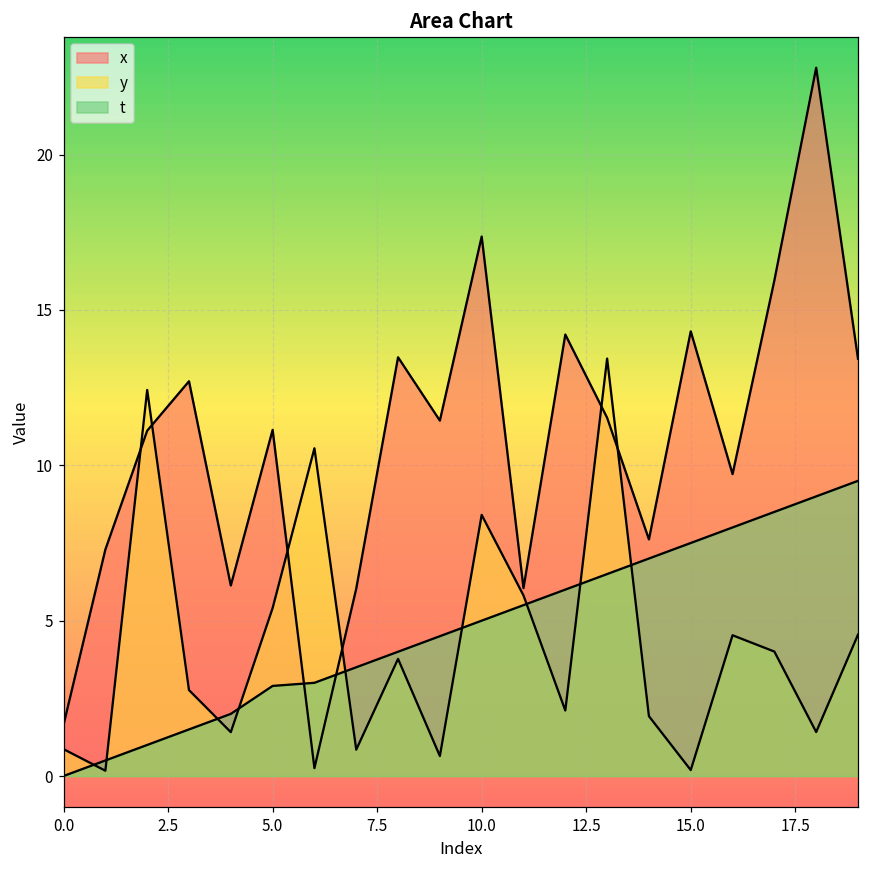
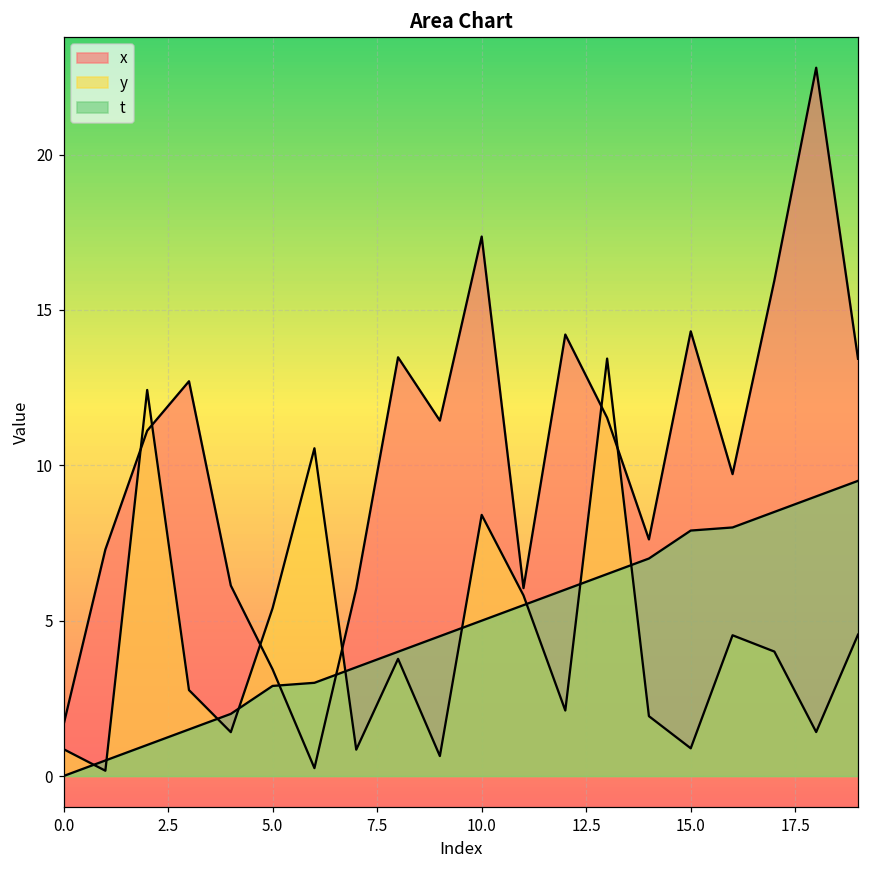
  {
    "x": {
      "0.0": 1.6,
-     "5.0": 11.1,
+     "5.0": 3.4,
      "10.0": 17.4,
      "15.0": 14.3
    },
    "y": {
      "0.0": 0.9,
      "5.0": 5.4,
      "10.0": 8.4,
-     "15.0": 0.2
+     "15.0": 0.9
    },
    "t": {
      "0.0": 0.0,
      "5.0": 2.9,
      "10.0": 5.0,
-     "15.0": 7.5
+     "15.0": 7.9
    }
  }
